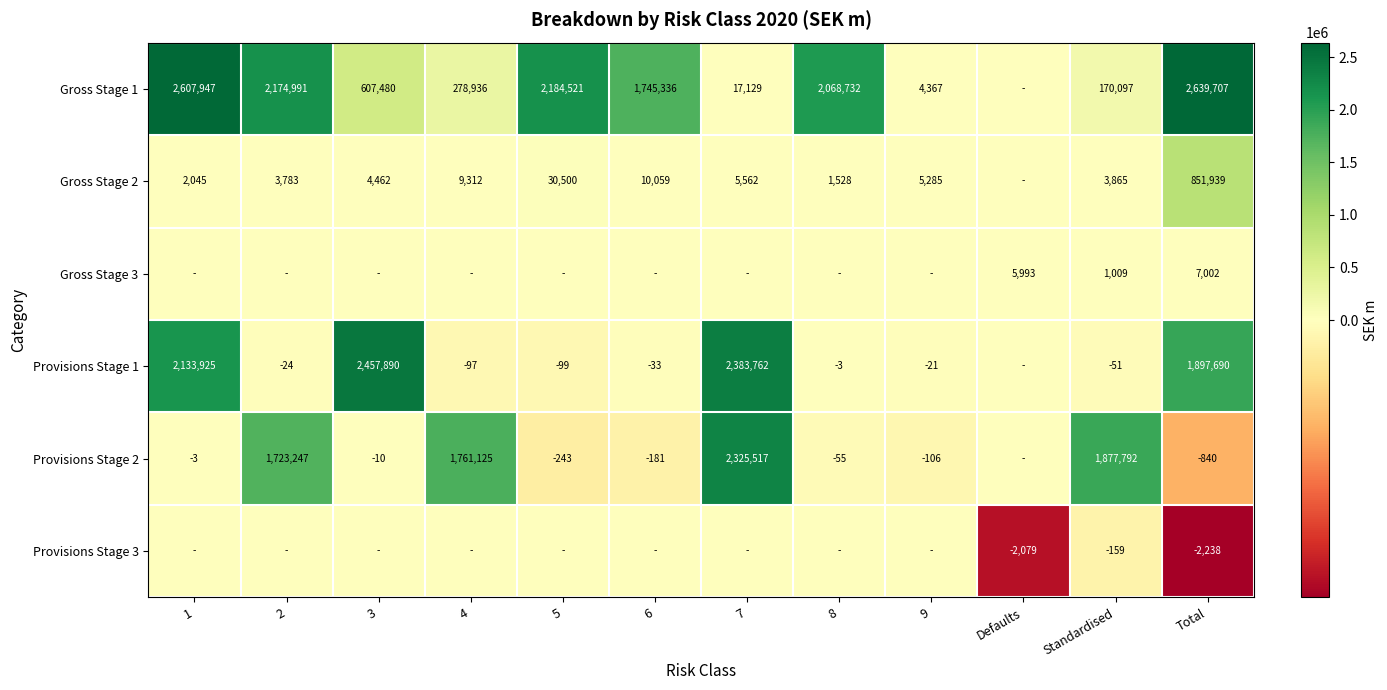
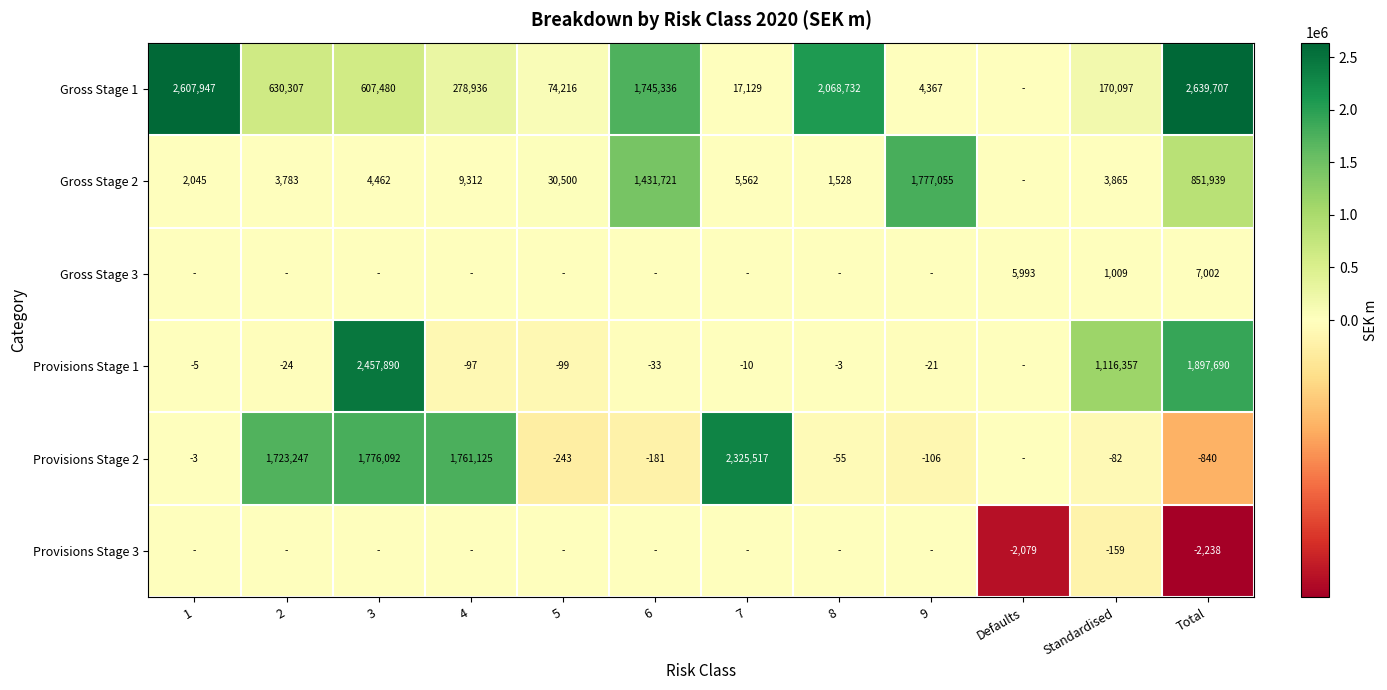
  {
    "Gross Stage 1": {
      "1": "2,607,947",
-     "2": "2,174,991",
+     "2": "630,307",
      "3": "607,480",
      "4": "278,936",
-     "5": "2,184,521",
+     "5": "74,216",
      "6": "1,745,336",
      "7": "17,129",
      "8": "2,068,732",
      "9": "4,367",
      "Standardised": "170,097",
      "Total": "2,639,707"
    },
    "Gross Stage 2": {
      "1": "2,045",
      "2": "3,783",
      "3": "4,462",
      "4": "9,312",
      "5": "30,500",
-     "6": "10,059",
+     "6": "1,431,721",
      "7": "5,562",
      "8": "1,528",
-     "9": "5,285",
+     "9": "1,777,055",
      "Standardised": "3,865",
      "Total": "851,939"
    },
    "Gross Stage 3": {
      "Defaults": "5,993",
      "Standardised": "1,009",
      "Total": "7,002"
    },
    "Provisions Stage 1": {
-     "1": "2,133,925",
+     "1": "-5",
      "2": "-24",
      "3": "2,457,890",
      "4": "-97",
      "5": "-99",
      "6": "-33",
-     "7": "2,383,762",
+     "7": "-10",
      "8": "-3",
      "9": "-21",
-     "Standardised": "-51",
+     "Standardised": "1,116,357",
      "Total": "1,897,690"
    },
    "Provisions Stage 2": {
      "1": "-3",
      "2": "1,723,247",
-     "3": "-10",
+     "3": "1,776,092",
      "4": "1,761,125",
      "5": "-243",
      "6": "-181",
      "7": "2,325,517",
      "8": "-55",
      "9": "-106",
-     "Standardised": "1,877,792",
+     "Standardised": "-82",
      "Total": "-840"
    },
    "Provisions Stage 3": {
      "Defaults": "-2,079",
      "Standardised": "-159",
      "Total": "-2,238"
    }
  }
